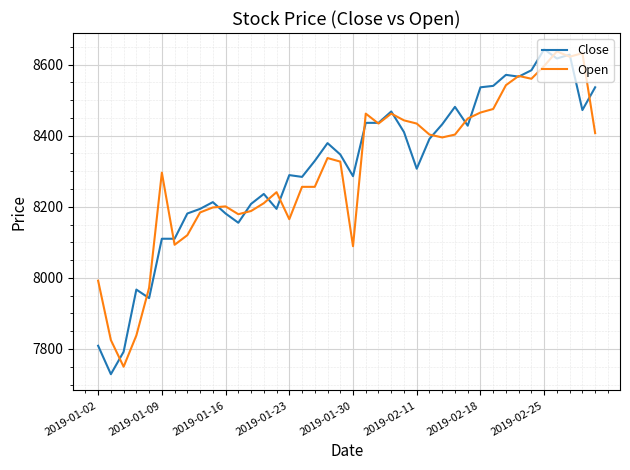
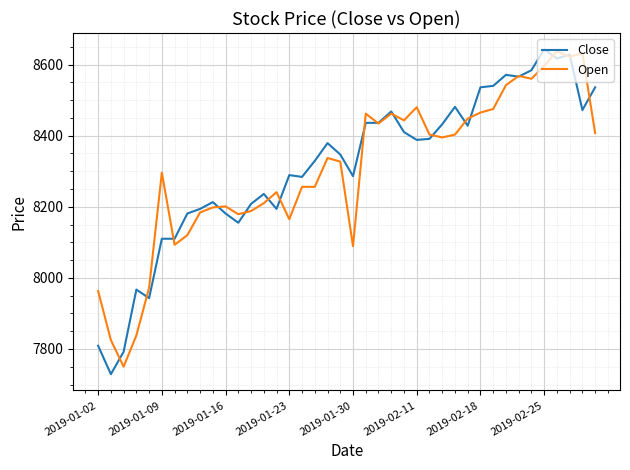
  {
    "Close": {
      "2019-01-02": 7810,
      "2019-01-09": 8110,
      "2019-01-16": 8180,
      "2019-01-23": 8290,
      "2019-01-30": 8290,
-     "2019-02-11": 8310,
+     "2019-02-11": 8390,
      "2019-02-18": 8540
    },
    "Open": {
-     "2019-01-02": 7990,
+     "2019-01-02": 7960,
      "2019-01-09": 8300,
      "2019-01-16": 8200,
      "2019-01-23": 8170,
      "2019-01-30": 8090,
-     "2019-02-11": 8430,
+     "2019-02-11": 8480,
      "2019-02-18": 8470
    }
  }
